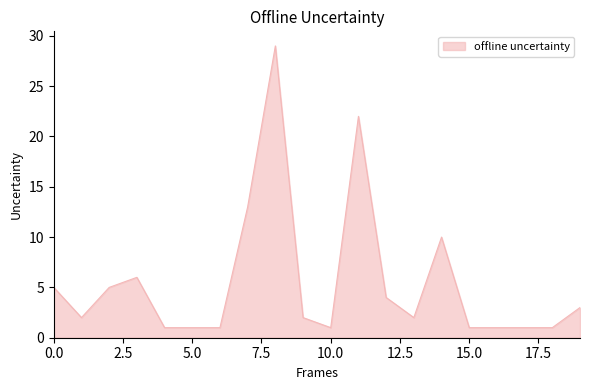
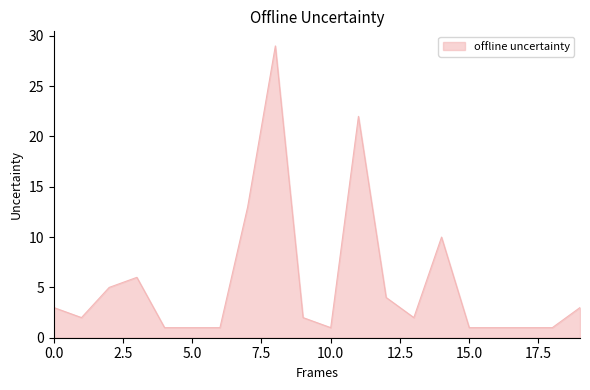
  {
-   "0.0": 5,
+   "0.0": 3,
    "5.0": 1,
    "10.0": 1,
    "15.0": 1
  }
